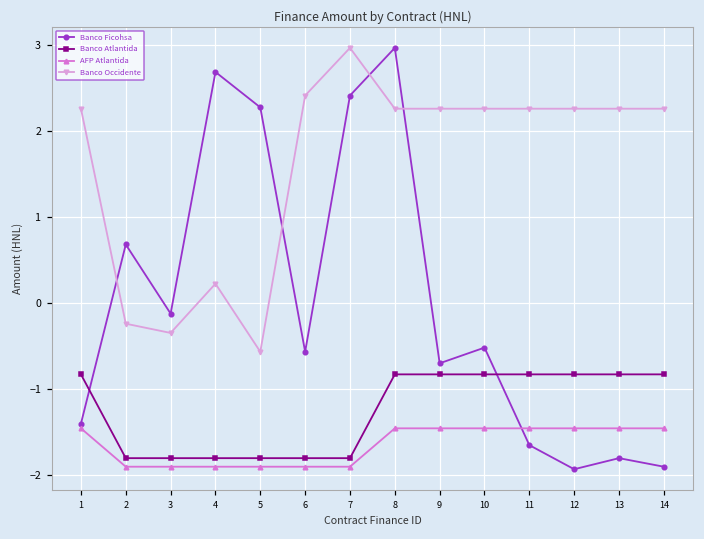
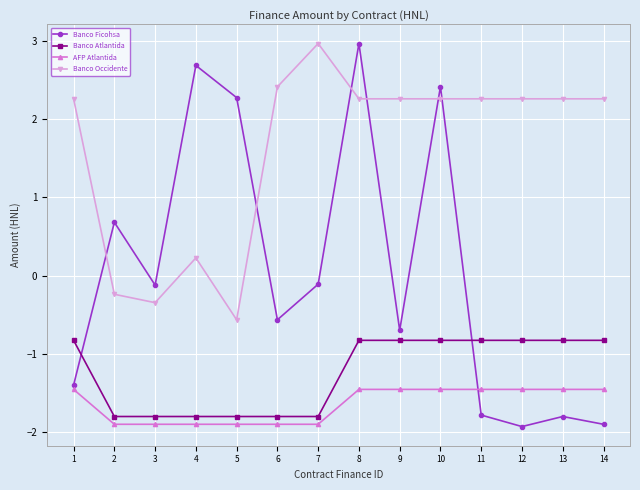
  {
    "Banco Ficohsa": {
      "1": -1.4,
      "2": 0.7,
      "3": -0.1,
      "4": 2.7,
      "5": 2.3,
      "6": -0.6,
-     "7": 2.4,
+     "7": -0.1,
      "8": 3.0,
      "9": -0.7,
-     "10": -0.5,
-     "11": -1.7,
+     "10": 2.4,
+     "11": -1.8,
      "12": -1.9,
      "13": -1.8,
      "14": -1.9
    },
    "Banco Atlantida": {
      "1": -0.8,
      "2": -1.8,
      "3": -1.8,
      "4": -1.8,
      "5": -1.8,
      "6": -1.8,
      "7": -1.8,
      "8": -0.8,
      "9": -0.8,
      "10": -0.8,
      "11": -0.8,
      "12": -0.8,
      "13": -0.8,
      "14": -0.8
    }
  }
